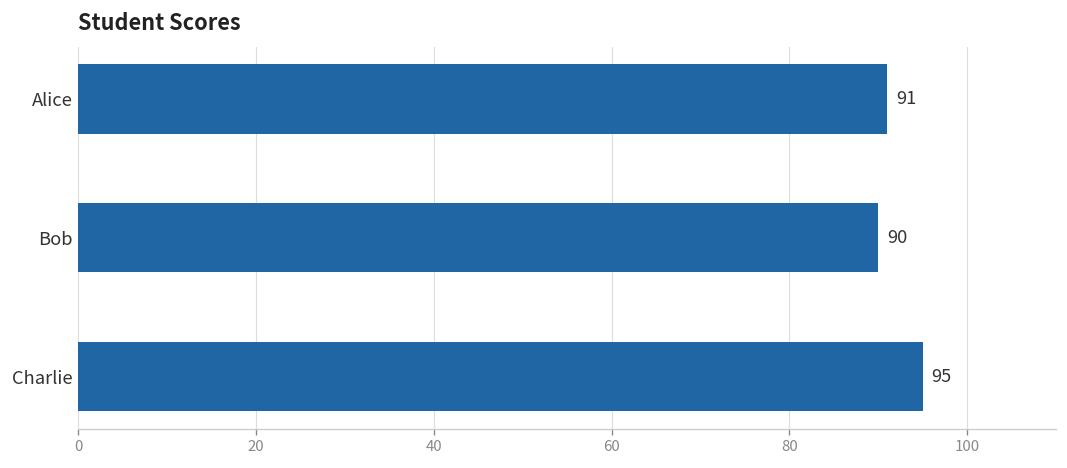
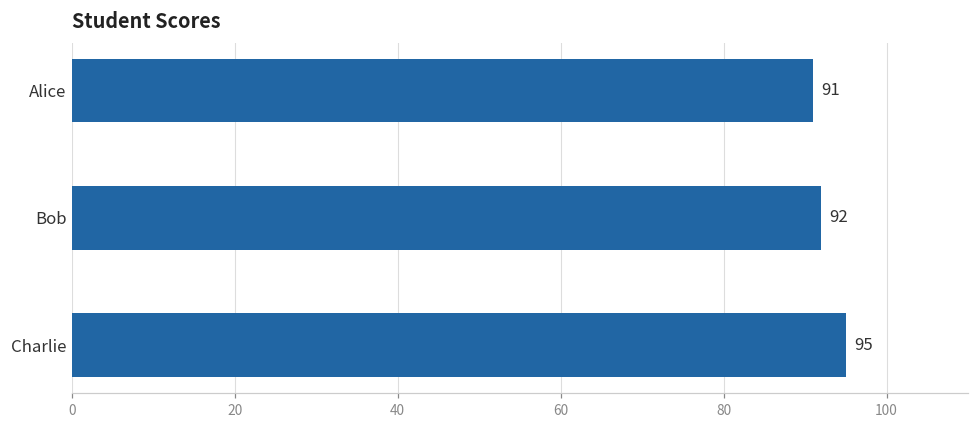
  {
    "Alice": 91,
-   "Bob": 90,
+   "Bob": 92,
    "Charlie": 95
  }
